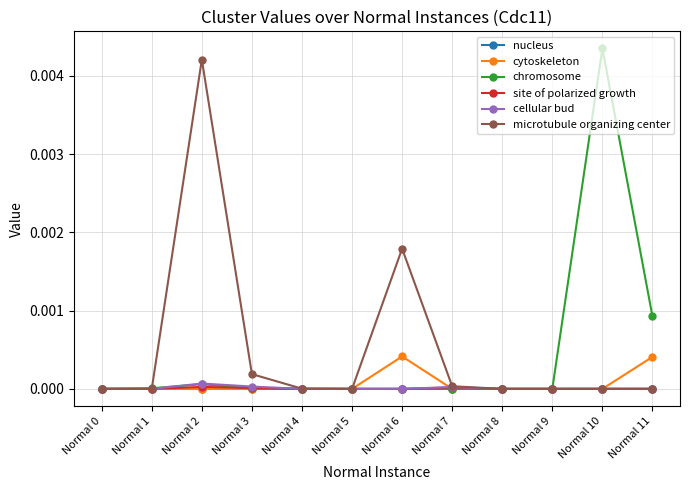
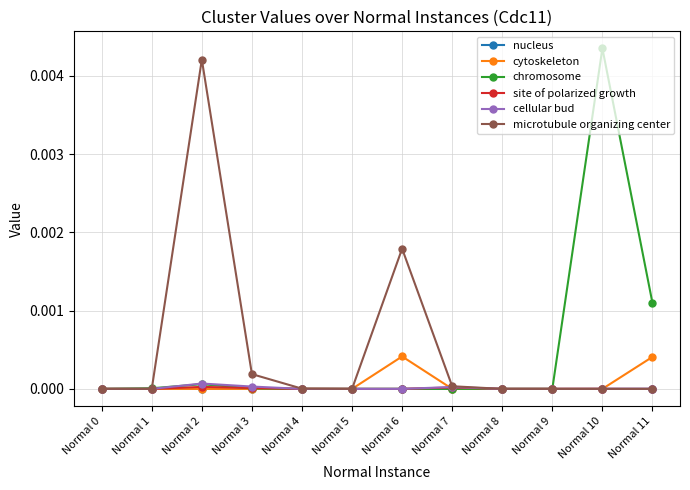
  {
    "cytoskeleton": {
      "Normal 6": 0.0004,
      "Normal 11": 0.0004
    },
    "chromosome": {
-     "Normal 11": 0.0009
+     "Normal 11": 0.0011
    },
    "microtubule organizing center": {
      "Normal 2": 0.0042,
      "Normal 3": 0.0002,
      "Normal 6": 0.0018
    }
  }
